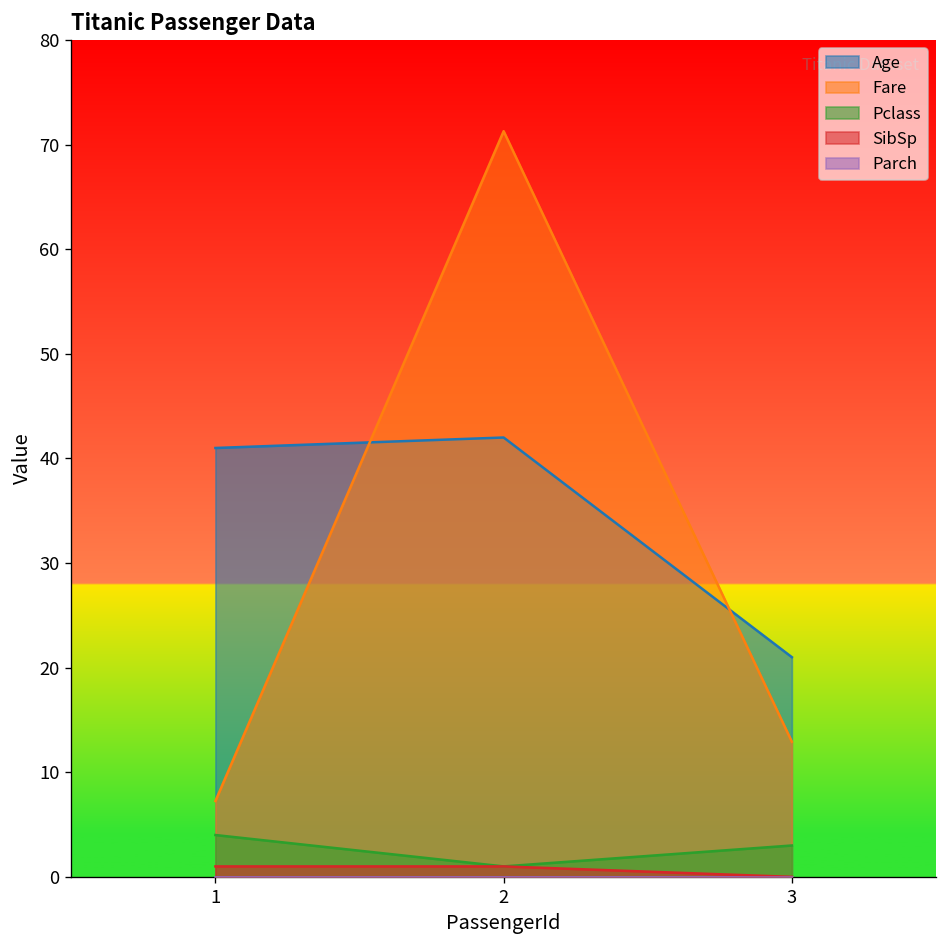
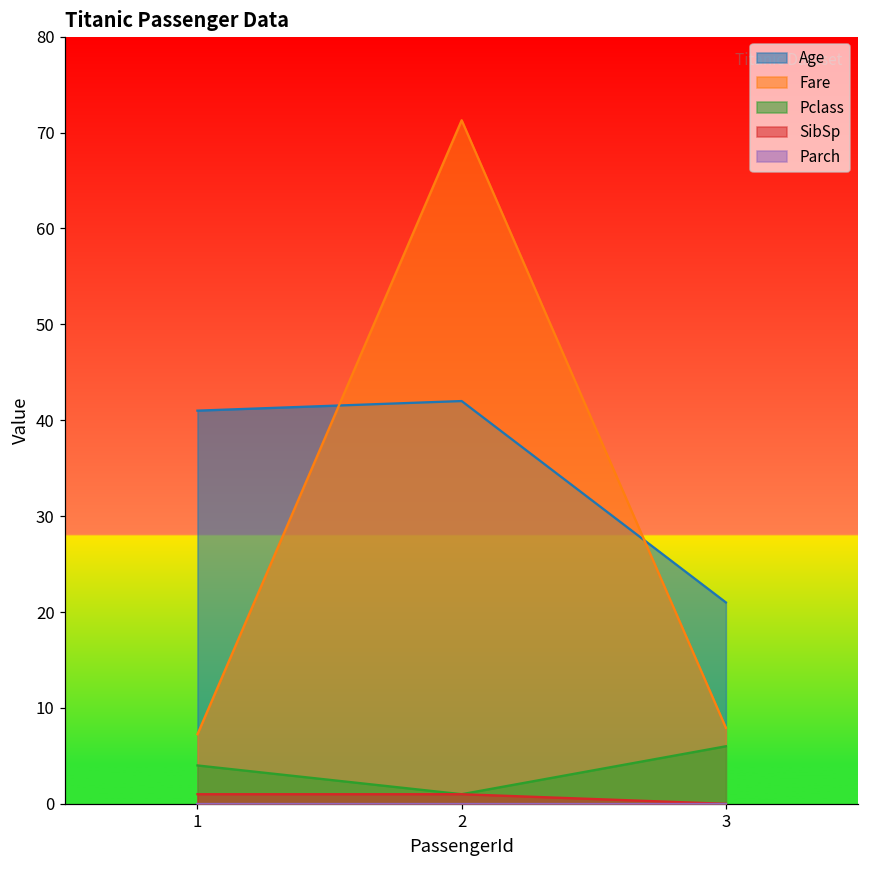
  {
    "Age": {
      "1": 41,
      "2": 42,
      "3": 21
    },
    "Fare": {
      "1": 7,
      "2": 71,
-     "3": 13
+     "3": 8
    },
    "Pclass": {
      "1": 4,
-     "3": 3
+     "3": 6
    },
    "SibSp": {
      "1": 1
    },
    "Parch": {
      "1": 0,
      "2": 0
    }
  }
